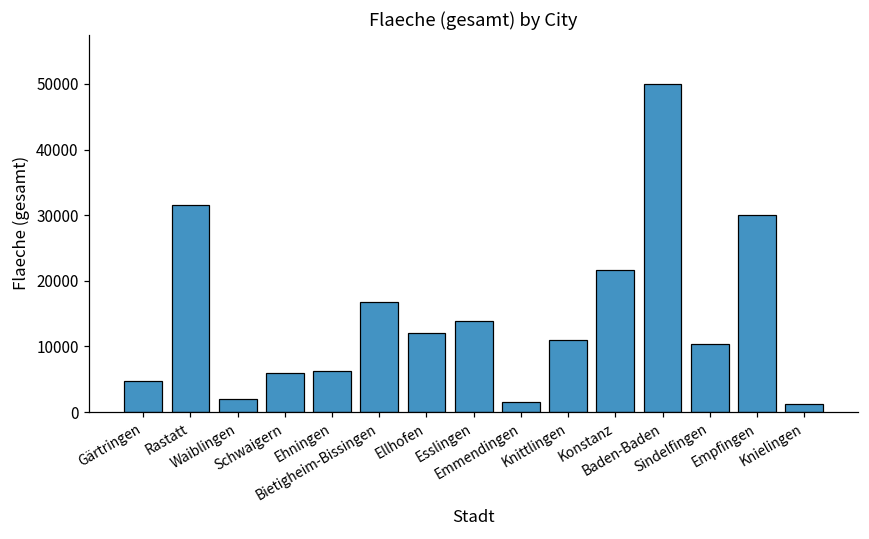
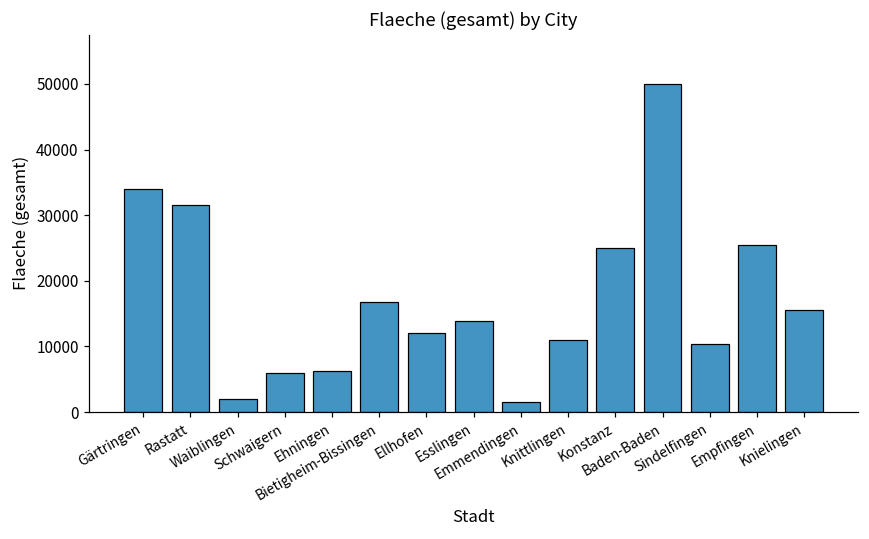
  {
-   "Gärtringen": 5000,
+   "Gärtringen": 34000,
    "Rastatt": 32000,
    "Waiblingen": 2000,
    "Schwaigern": 6000,
    "Ehningen": 6000,
    "Bietigheim-Bissingen": 17000,
    "Ellhofen": 12000,
    "Esslingen": 14000,
    "Emmendingen": 2000,
    "Knittlingen": 11000,
-   "Konstanz": 22000,
+   "Konstanz": 25000,
    "Baden-Baden": 50000,
    "Sindelfingen": 10000,
-   "Empfingen": 30000,
-   "Knielingen": 1000
+   "Empfingen": 25000,
+   "Knielingen": 16000
  }
